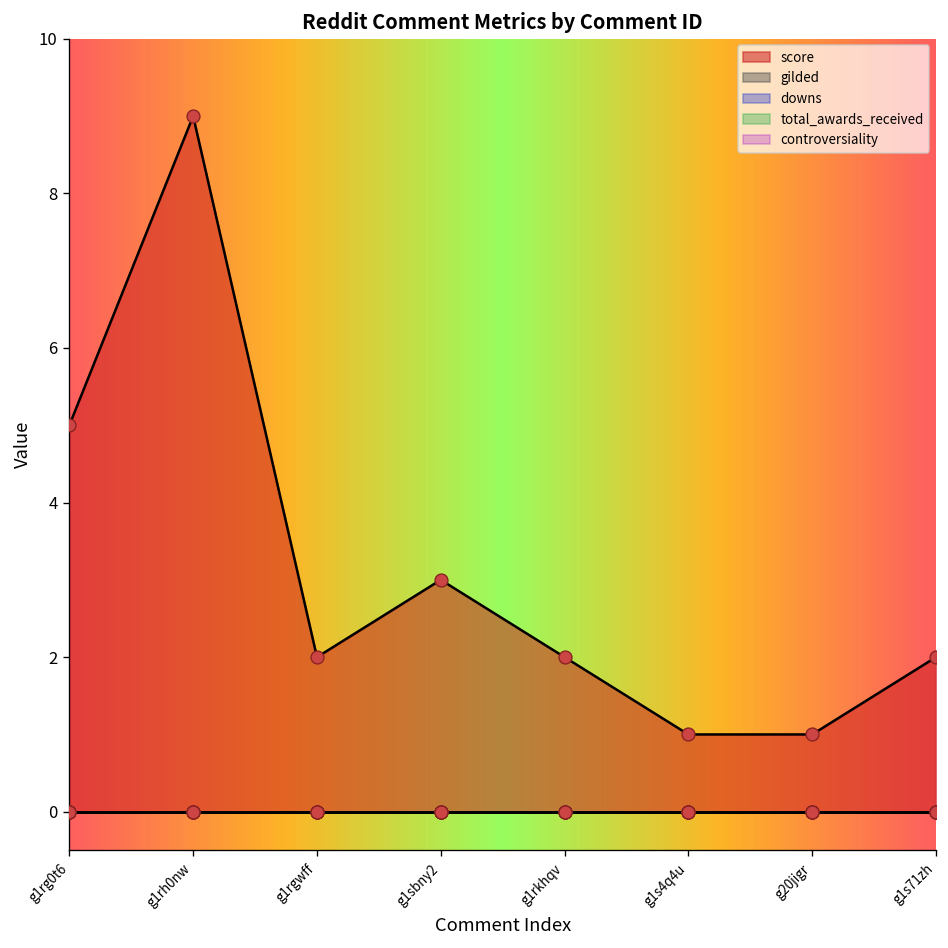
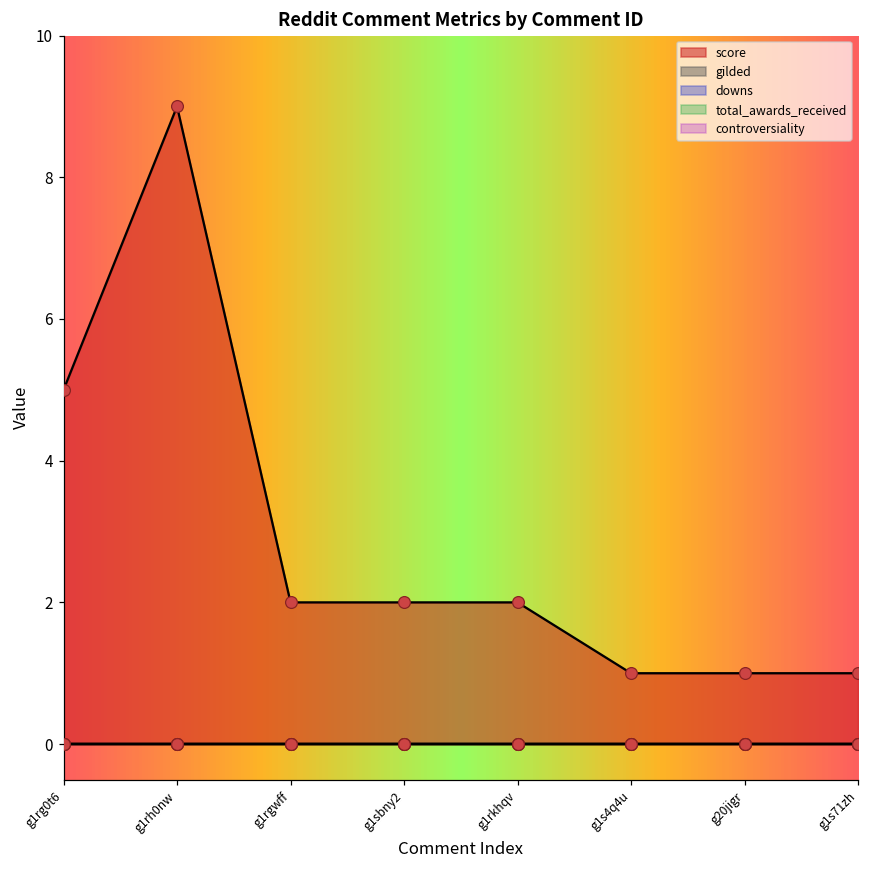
  {
    "score": {
      "g1rg0t6": 5,
      "g1rh0nw": 9,
      "g1rgwff": 2,
-     "g1sbny2": 3,
+     "g1sbny2": 2,
      "g1rkhqv": 2,
      "g1s4q4u": 1,
      "g20jigr": 1,
-     "g1s71zh": 2
+     "g1s71zh": 1
    },
    "controversiality": {
      "g1rg0t6": 0,
      "g1rh0nw": 0,
      "g1rgwff": 0,
      "g1sbny2": 0,
      "g1rkhqv": 0,
      "g1s4q4u": 0,
      "g20jigr": 0,
      "g1s71zh": 0
    }
  }
